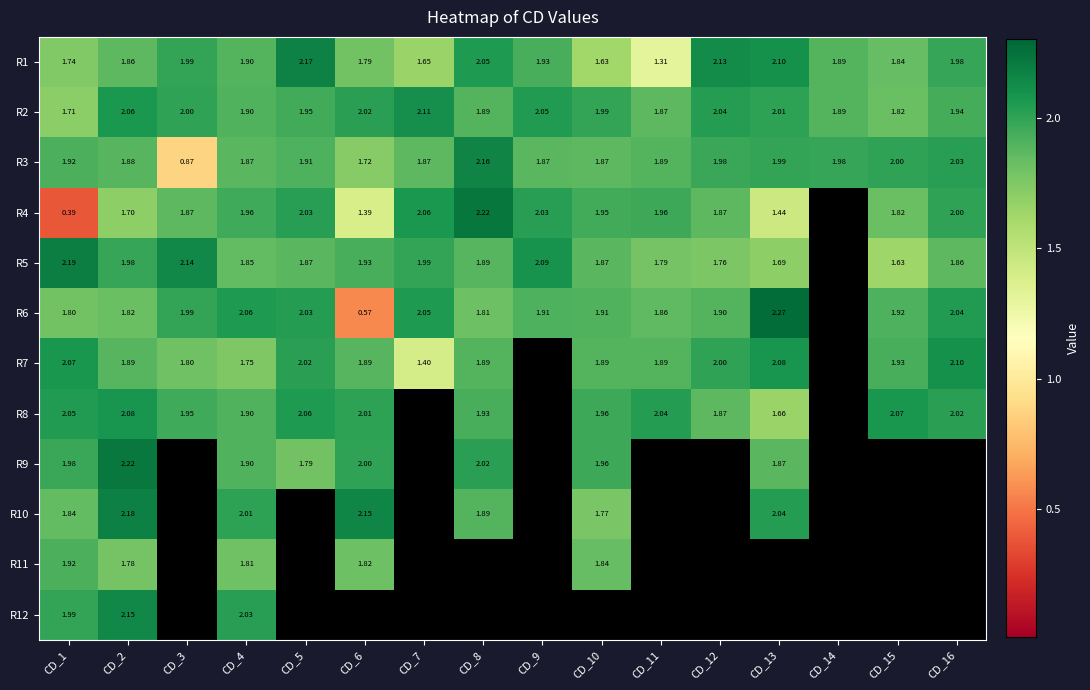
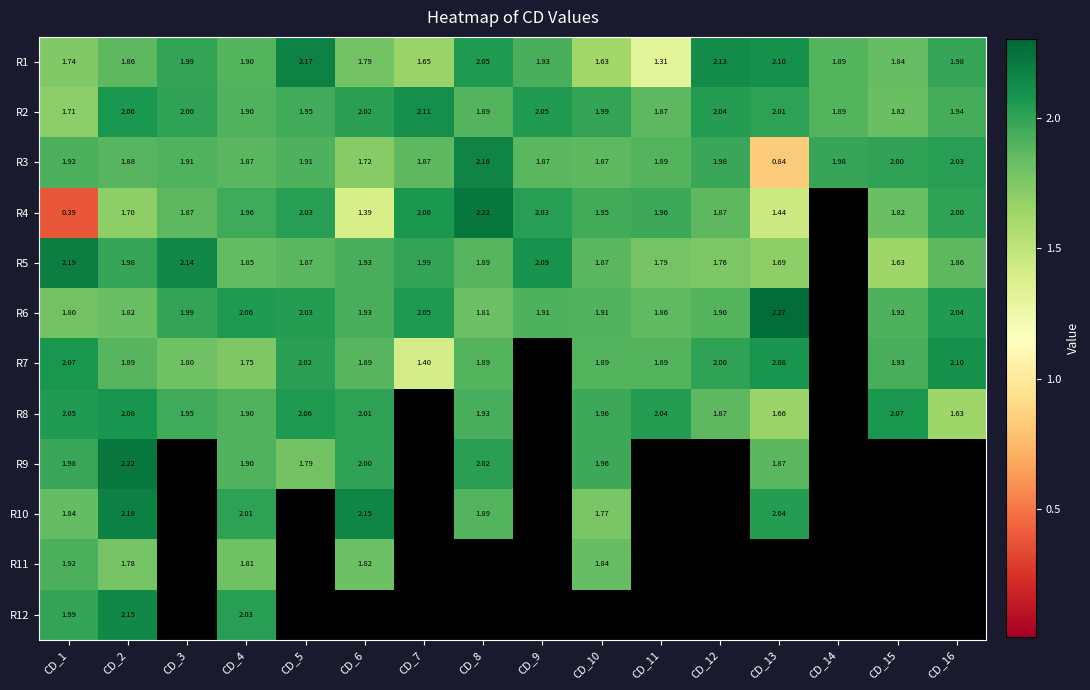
  {
    "R1": {
      "CD_1": 1.74,
      "CD_2": 1.86,
      "CD_3": 1.99,
      "CD_4": 1.90,
      "CD_5": 2.17,
      "CD_6": 1.79,
      "CD_7": 1.65,
      "CD_8": 2.05,
      "CD_9": 1.93,
      "CD_10": 1.63,
      "CD_11": 1.31,
      "CD_12": 2.13,
      "CD_13": 2.10,
      "CD_14": 1.89,
      "CD_15": 1.84,
      "CD_16": 1.98
    },
    "R2": {
      "CD_1": 1.71,
      "CD_2": 2.06,
      "CD_3": 2.00,
      "CD_4": 1.90,
      "CD_5": 1.95,
      "CD_6": 2.02,
      "CD_7": 2.11,
      "CD_8": 1.89,
      "CD_9": 2.05,
      "CD_10": 1.99,
      "CD_11": 1.87,
      "CD_12": 2.04,
      "CD_13": 2.01,
      "CD_14": 1.89,
      "CD_15": 1.82,
      "CD_16": 1.94
    },
    "R3": {
      "CD_1": 1.92,
      "CD_2": 1.88,
-     "CD_3": 0.87,
+     "CD_3": 1.91,
      "CD_4": 1.87,
      "CD_5": 1.91,
      "CD_6": 1.72,
      "CD_7": 1.87,
      "CD_8": 2.16,
      "CD_9": 1.87,
      "CD_10": 1.87,
      "CD_11": 1.89,
      "CD_12": 1.98,
-     "CD_13": 1.99,
+     "CD_13": 0.84,
      "CD_14": 1.98,
      "CD_15": 2.00,
      "CD_16": 2.03
    },
    "R4": {
      "CD_1": 0.39,
      "CD_2": 1.70,
      "CD_3": 1.87,
      "CD_4": 1.96,
      "CD_5": 2.03,
      "CD_6": 1.39,
      "CD_7": 2.06,
      "CD_8": 2.22,
      "CD_9": 2.03,
      "CD_10": 1.95,
      "CD_11": 1.96,
      "CD_12": 1.87,
      "CD_13": 1.44,
      "CD_15": 1.82,
      "CD_16": 2.00
    },
    "R5": {
      "CD_1": 2.19,
      "CD_2": 1.98,
      "CD_3": 2.14,
      "CD_4": 1.85,
      "CD_5": 1.87,
      "CD_6": 1.93,
      "CD_7": 1.99,
      "CD_8": 1.89,
      "CD_9": 2.09,
      "CD_10": 1.87,
      "CD_11": 1.79,
      "CD_12": 1.76,
      "CD_13": 1.69,
      "CD_15": 1.63,
      "CD_16": 1.86
    },
    "R6": {
      "CD_1": 1.80,
      "CD_2": 1.82,
      "CD_3": 1.99,
      "CD_4": 2.06,
      "CD_5": 2.03,
-     "CD_6": 0.57,
+     "CD_6": 1.93,
      "CD_7": 2.05,
      "CD_8": 1.81,
      "CD_9": 1.91,
      "CD_10": 1.91,
      "CD_11": 1.86,
      "CD_12": 1.90,
      "CD_13": 2.27,
      "CD_15": 1.92,
      "CD_16": 2.04
    },
    "R7": {
      "CD_1": 2.07,
      "CD_2": 1.89,
      "CD_3": 1.80,
      "CD_4": 1.75,
      "CD_5": 2.02,
      "CD_6": 1.89,
      "CD_7": 1.40,
      "CD_8": 1.89,
      "CD_10": 1.89,
      "CD_11": 1.89,
      "CD_12": 2.00,
      "CD_13": 2.08,
      "CD_15": 1.93,
      "CD_16": 2.10
    },
    "R8": {
      "CD_1": 2.05,
      "CD_2": 2.08,
      "CD_3": 1.95,
      "CD_4": 1.90,
      "CD_5": 2.06,
      "CD_6": 2.01,
      "CD_8": 1.93,
      "CD_10": 1.96,
      "CD_11": 2.04,
      "CD_12": 1.87,
      "CD_13": 1.66,
      "CD_15": 2.07,
-     "CD_16": 2.02
+     "CD_16": 1.63
    },
    "R9": {
      "CD_1": 1.98,
      "CD_2": 2.22,
      "CD_4": 1.90,
      "CD_5": 1.79,
      "CD_6": 2.00,
      "CD_8": 2.02,
      "CD_10": 1.96,
      "CD_13": 1.87
    },
    "R10": {
      "CD_1": 1.84,
      "CD_2": 2.18,
      "CD_4": 2.01,
      "CD_6": 2.15,
      "CD_8": 1.89,
      "CD_10": 1.77,
      "CD_13": 2.04
    },
    "R11": {
      "CD_1": 1.92,
      "CD_2": 1.78,
      "CD_4": 1.81,
      "CD_6": 1.82,
      "CD_10": 1.84
    },
    "R12": {
      "CD_1": 1.99,
      "CD_2": 2.15,
      "CD_4": 2.03
    }
  }
